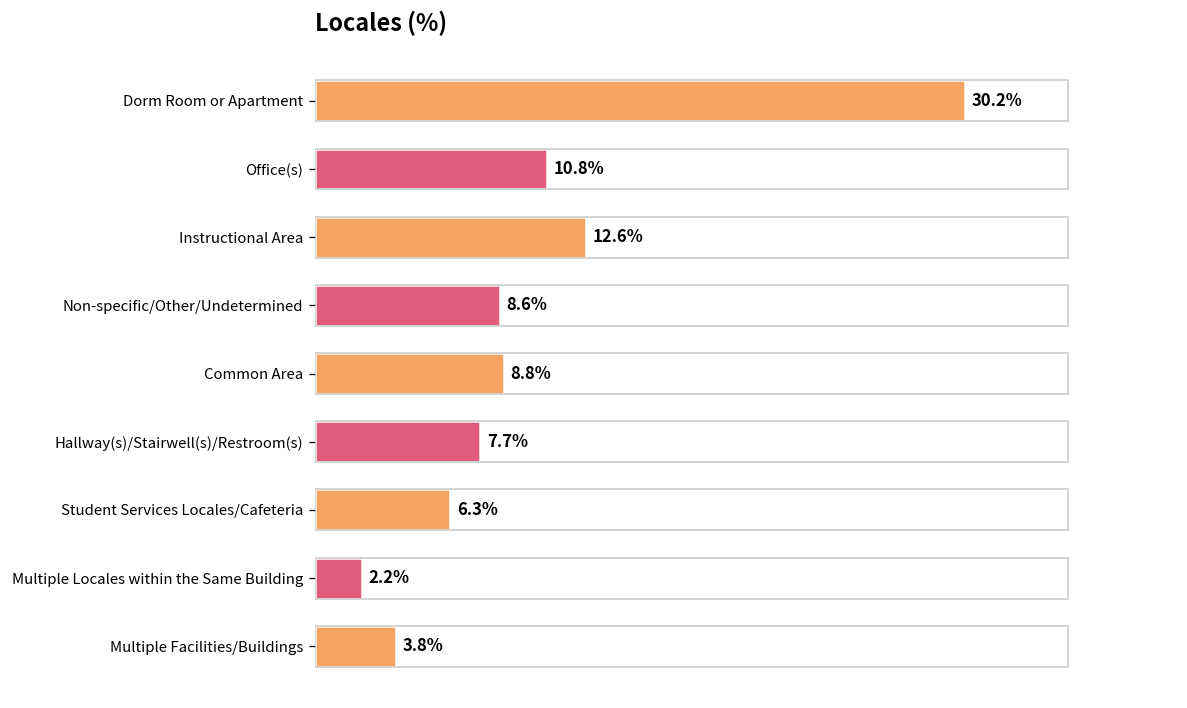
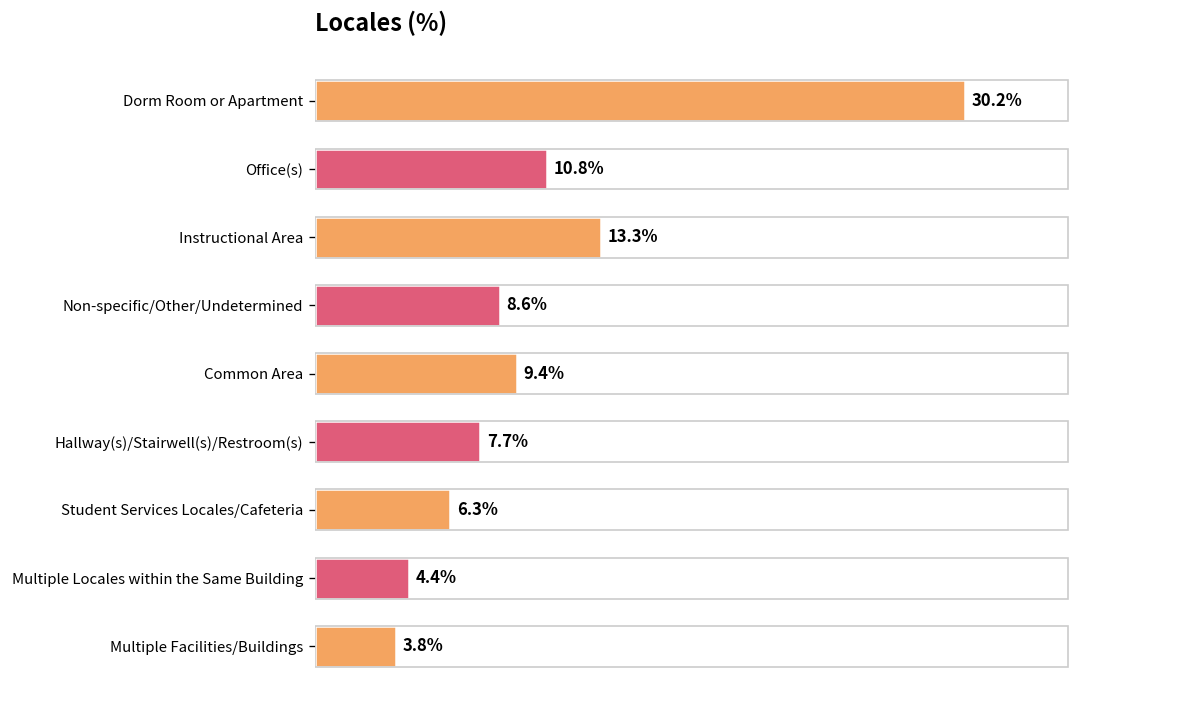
  {
    "Dorm Room or Apartment": "30.2%",
    "Office(s)": "10.8%",
-   "Instructional Area": "12.6%",
+   "Instructional Area": "13.3%",
    "Non-specific/Other/Undetermined": "8.6%",
-   "Common Area": "8.8%",
+   "Common Area": "9.4%",
    "Hallway(s)/Stairwell(s)/Restroom(s)": "7.7%",
    "Student Services Locales/Cafeteria": "6.3%",
-   "Multiple Locales within the Same Building": "2.2%",
+   "Multiple Locales within the Same Building": "4.4%",
    "Multiple Facilities/Buildings": "3.8%"
  }
